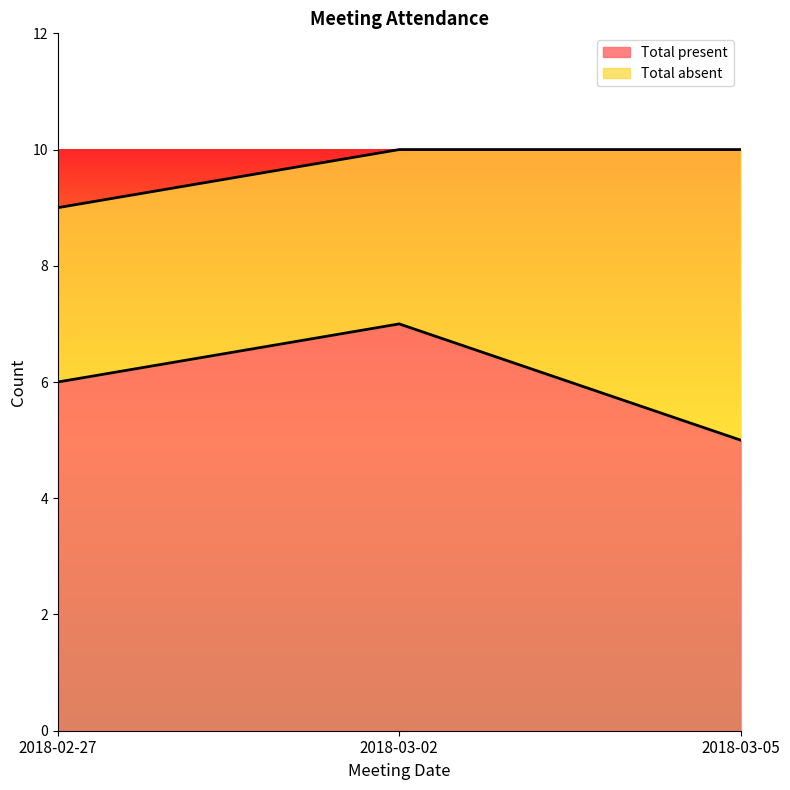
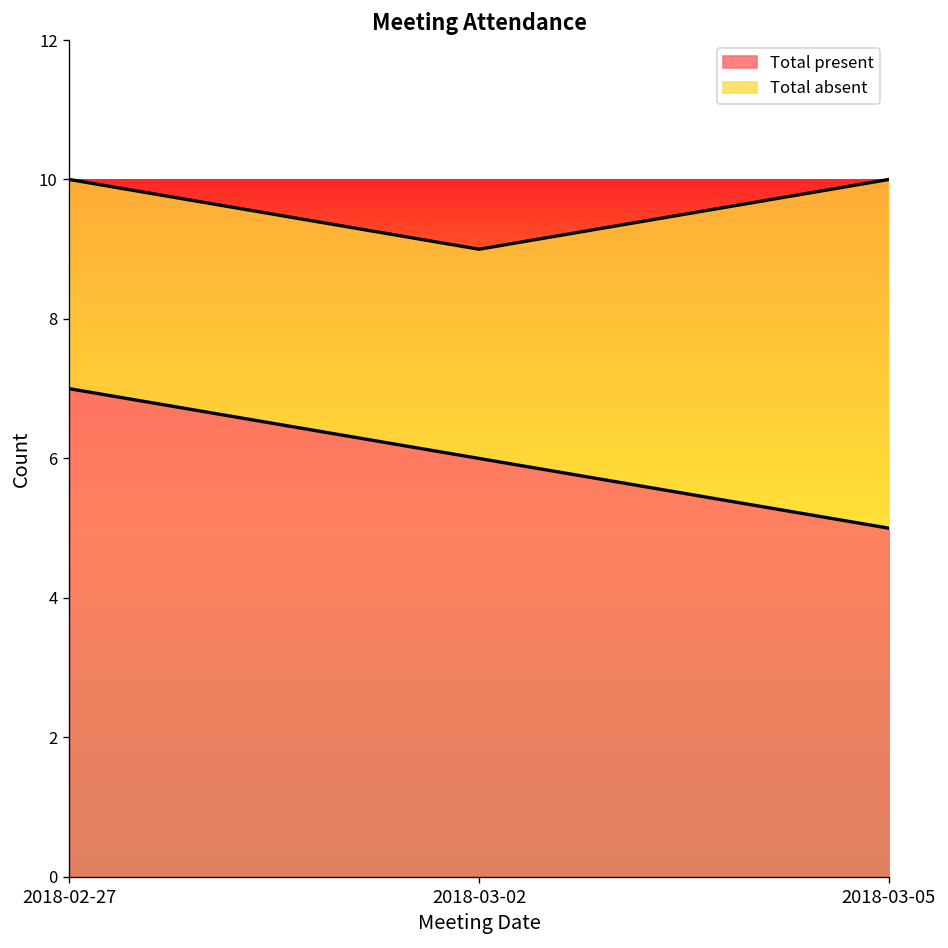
  {
    "Total present": {
-     "2018-02-27": 6,
-     "2018-03-02": 7,
+     "2018-02-27": 7,
+     "2018-03-02": 6,
      "2018-03-05": 5
    },
    "Total absent": {
      "2018-02-27": 3,
      "2018-03-02": 3,
      "2018-03-05": 5
    }
  }
